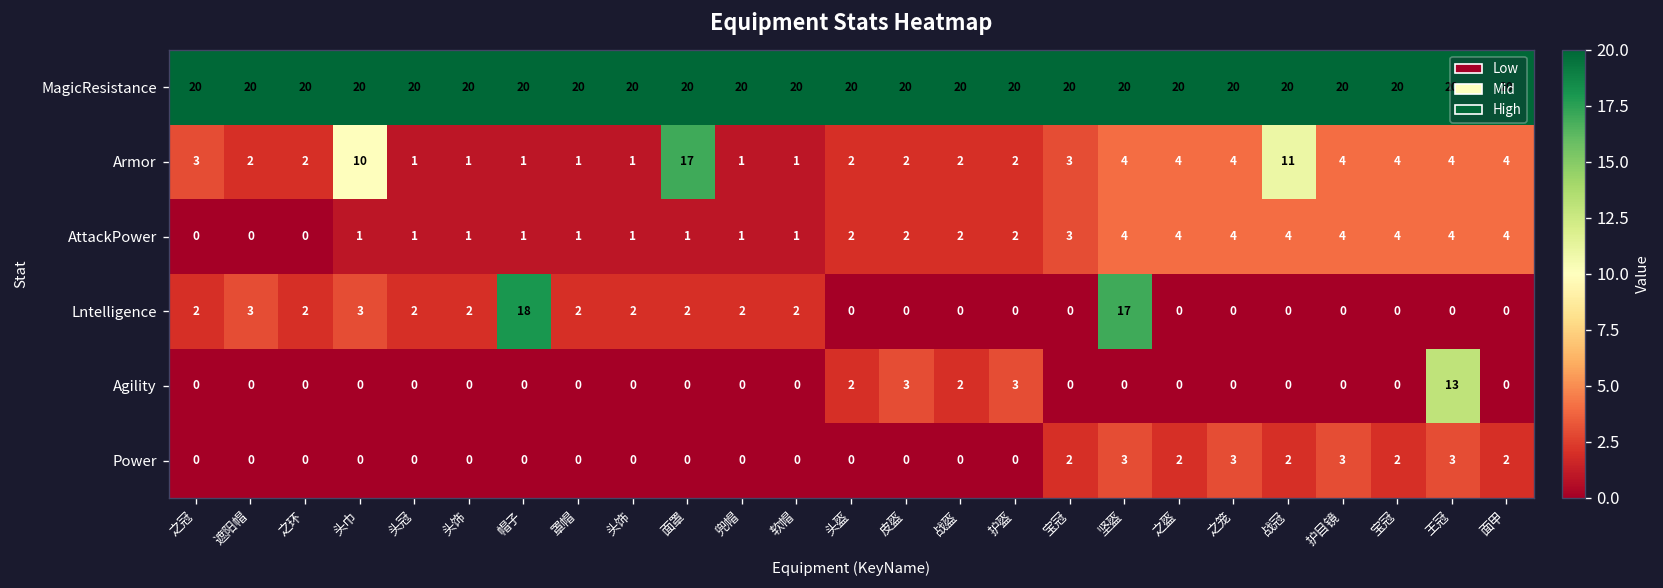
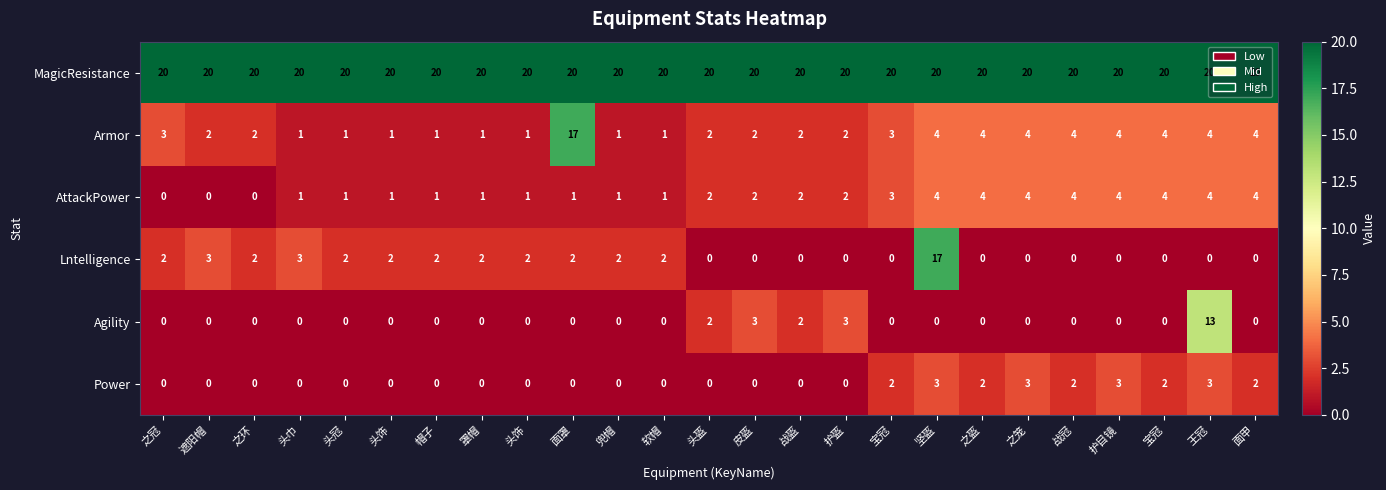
  {
    "MagicResistance": {
      "之冠": 20,
      "遮阳帽": 20,
      "之环": 20,
      "头巾": 20,
      "头冠": 20,
      "帽子": 20,
      "罩帽": 20,
      "面罩": 20,
      "兜帽": 20,
      "软帽": 20,
      "头盔": 20,
      "皮盔": 20,
      "战盔": 20,
      "护盔": 20,
      "坚盔": 20,
      "之盔": 20,
      "之笼": 20,
      "战冠": 20,
      "护目镜": 20
    },
    "Armor": {
      "之冠": 3,
      "遮阳帽": 2,
      "之环": 2,
-     "头巾": 10,
+     "头巾": 1,
      "头冠": 1,
      "帽子": 1,
      "罩帽": 1,
      "面罩": 17,
      "兜帽": 1,
      "软帽": 1,
      "头盔": 2,
      "皮盔": 2,
      "战盔": 2,
      "护盔": 2,
      "坚盔": 4,
      "之盔": 4,
      "之笼": 4,
-     "战冠": 11,
+     "战冠": 4,
      "护目镜": 4,
      "王冠": 4,
      "面甲": 4
    },
    "AttackPower": {
      "之冠": 0,
      "遮阳帽": 0,
      "之环": 0,
      "头巾": 1,
      "头冠": 1,
      "帽子": 1,
      "罩帽": 1,
      "面罩": 1,
      "兜帽": 1,
      "软帽": 1,
      "头盔": 2,
      "皮盔": 2,
      "战盔": 2,
      "护盔": 2,
      "坚盔": 4,
      "之盔": 4,
      "之笼": 4,
      "战冠": 4,
      "护目镜": 4,
      "王冠": 4,
      "面甲": 4
    },
    "Lntelligence": {
      "之冠": 2,
      "遮阳帽": 3,
      "之环": 2,
      "头巾": 3,
      "头冠": 2,
-     "帽子": 18,
+     "帽子": 2,
      "罩帽": 2,
      "面罩": 2,
      "兜帽": 2,
      "软帽": 2,
      "头盔": 0,
      "皮盔": 0,
      "战盔": 0,
      "护盔": 0,
      "坚盔": 17,
      "之盔": 0,
      "之笼": 0,
      "战冠": 0,
      "护目镜": 0,
      "王冠": 0,
      "面甲": 0
    },
    "Agility": {
      "之冠": 0,
      "遮阳帽": 0,
      "之环": 0,
      "头巾": 0,
      "头冠": 0,
      "帽子": 0,
      "罩帽": 0,
      "面罩": 0,
      "兜帽": 0,
      "软帽": 0,
      "头盔": 2,
      "皮盔": 3,
      "战盔": 2,
      "护盔": 3,
      "坚盔": 0,
      "之盔": 0,
      "之笼": 0,
      "战冠": 0,
      "护目镜": 0,
      "王冠": 13,
      "面甲": 0
    },
    "Power": {
      "之冠": 0,
      "遮阳帽": 0,
      "之环": 0,
      "头巾": 0,
      "头冠": 0,
      "帽子": 0,
      "罩帽": 0,
      "面罩": 0,
      "兜帽": 0,
      "软帽": 0,
      "头盔": 0,
      "皮盔": 0,
      "战盔": 0,
      "护盔": 0,
      "坚盔": 3,
      "之盔": 2,
      "之笼": 3,
      "战冠": 2,
      "护目镜": 3,
      "王冠": 3,
      "面甲": 2
    }
  }
